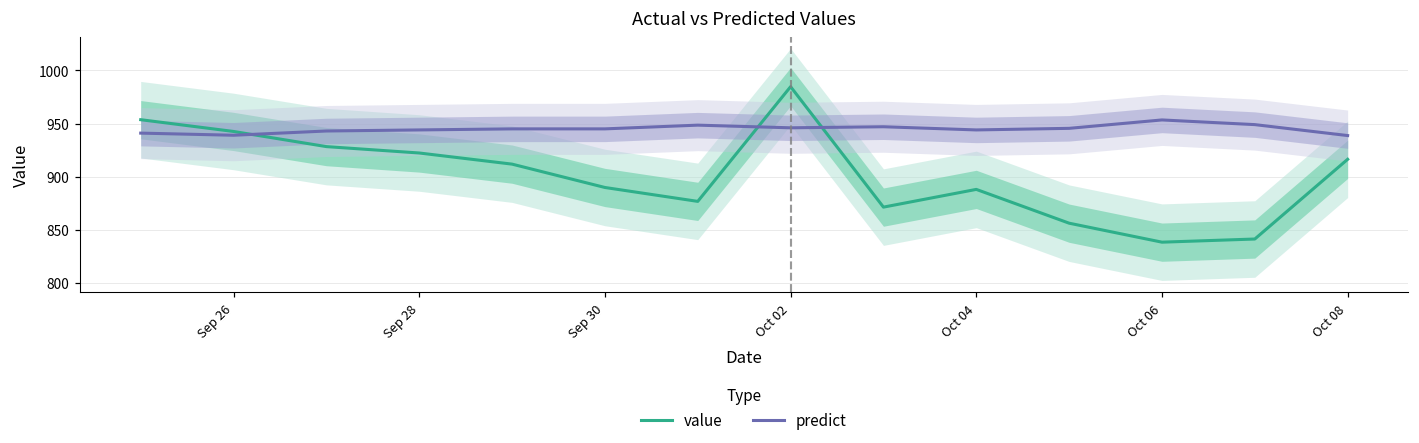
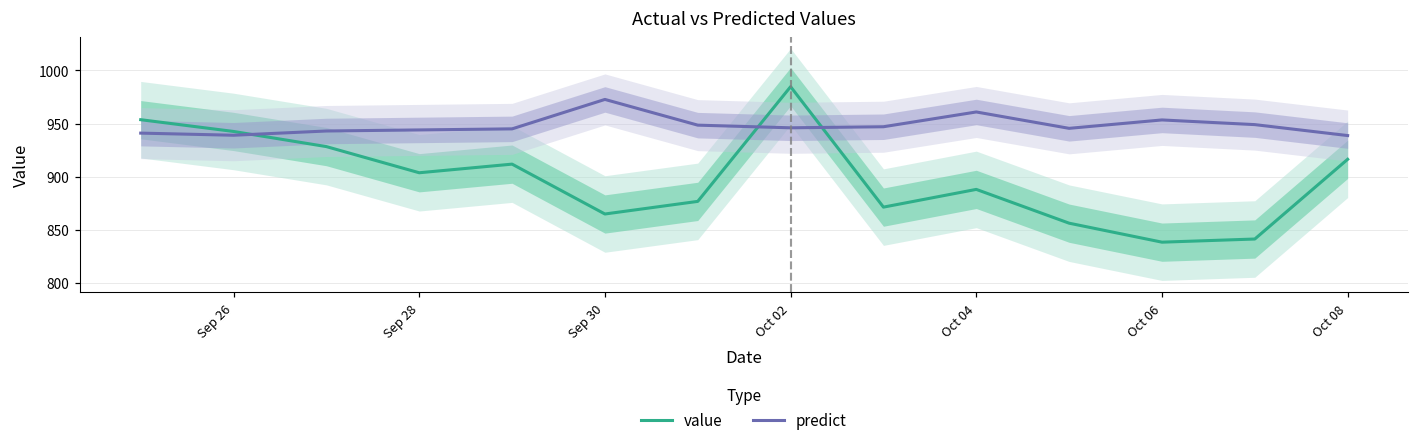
  {
    "value": {
      "Sep 26": 940,
-     "Sep 28": 920,
-     "Sep 30": 890,
+     "Sep 28": 900,
+     "Sep 30": 860,
      "Oct 02": 980,
      "Oct 04": 890,
      "Oct 06": 840,
      "Oct 08": 920
    },
    "predict": {
      "Sep 26": 940,
      "Sep 28": 940,
-     "Sep 30": 950,
+     "Sep 30": 970,
      "Oct 02": 950,
-     "Oct 04": 940,
+     "Oct 04": 960,
      "Oct 06": 950,
      "Oct 08": 940
    }
  }
